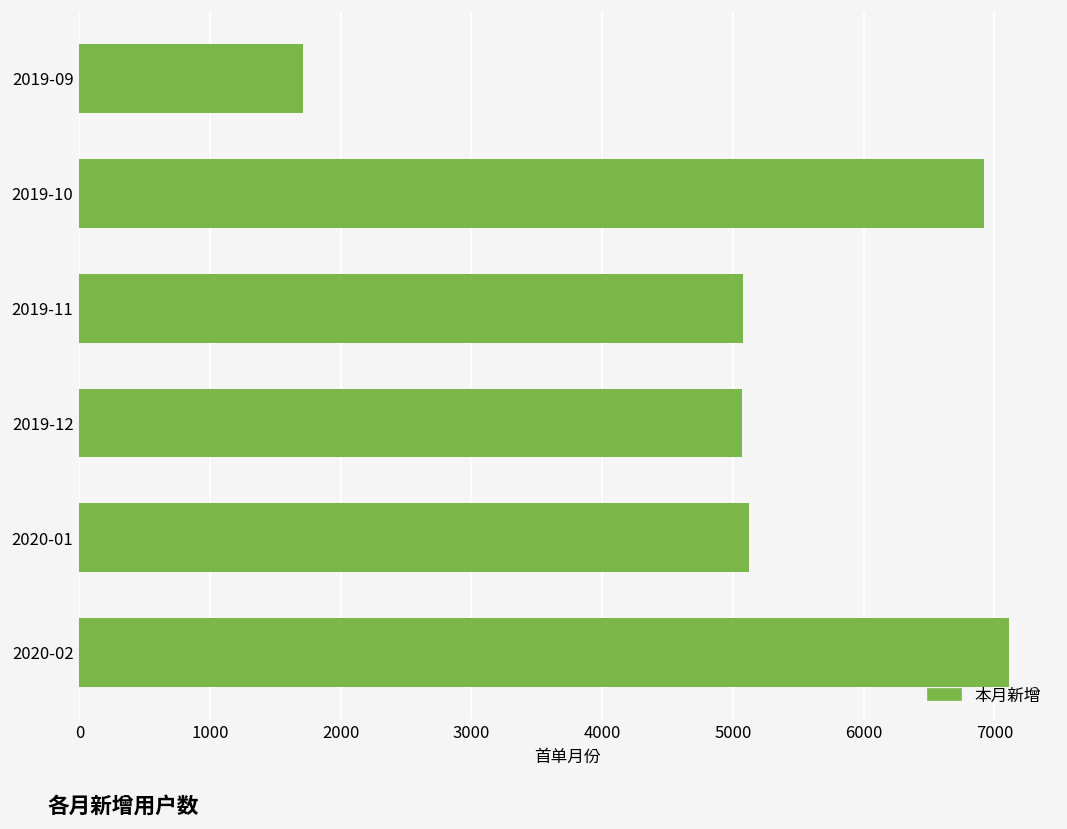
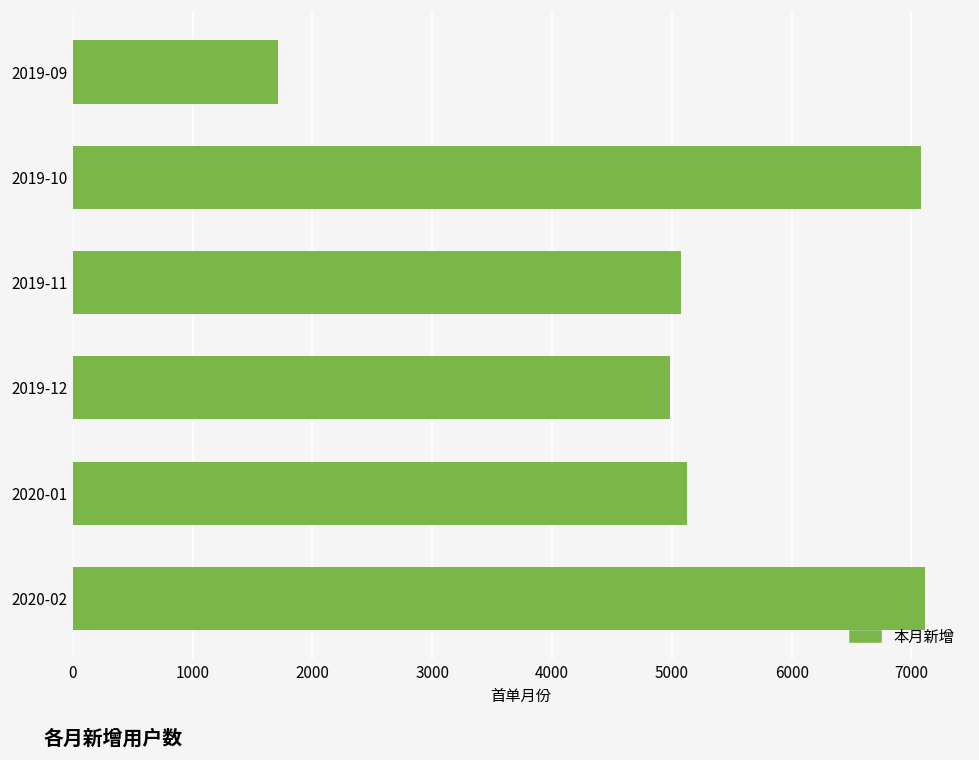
  {
    "2019-09": 1710,
-   "2019-10": 6920,
+   "2019-10": 7080,
    "2019-11": 5080,
-   "2019-12": 5070,
+   "2019-12": 4980,
    "2020-01": 5130,
    "2020-02": 7120
  }
